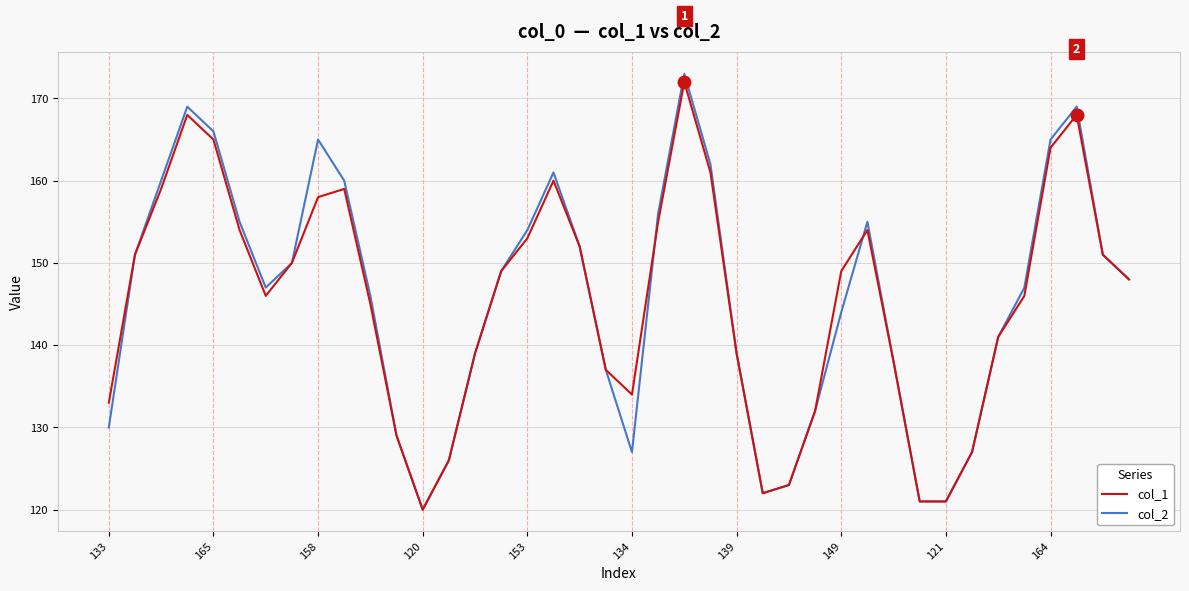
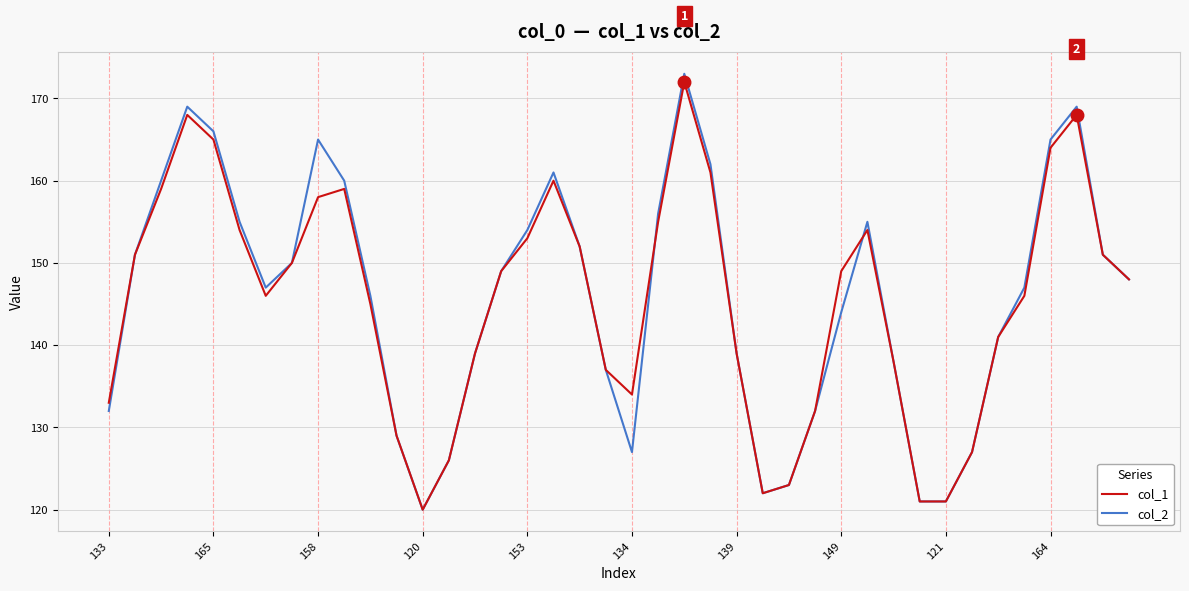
  {
    "col_2": {
-     "133": 130,
+     "133": 132,
      "165": 166,
      "158": 165,
      "153": 154,
      "134": 127,
      "149": 144,
      "164": 165
    }
  }
